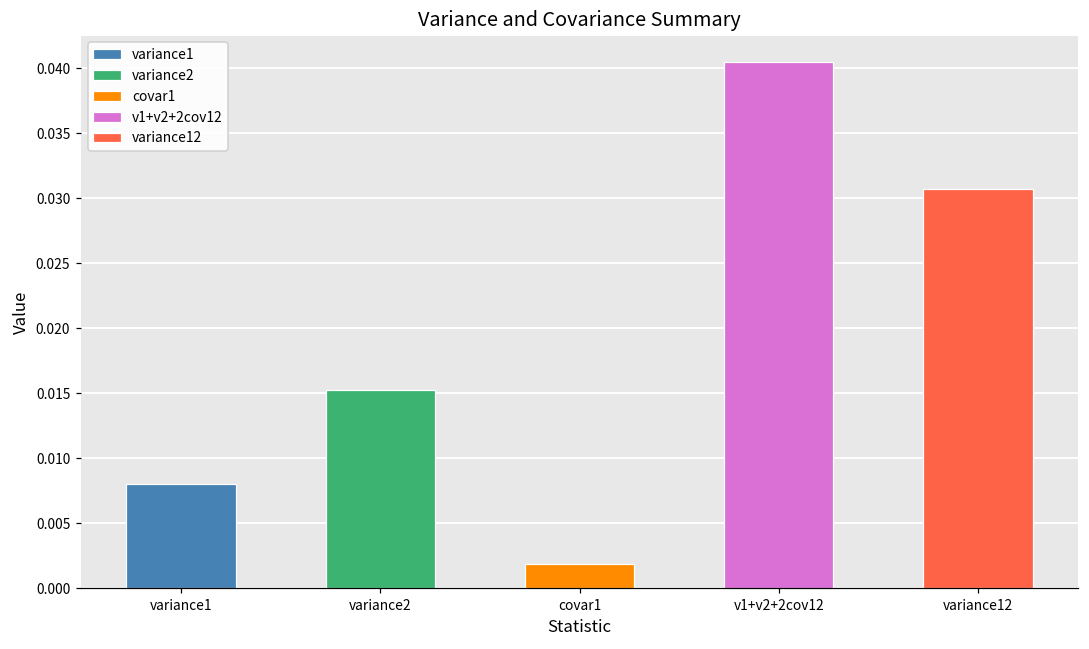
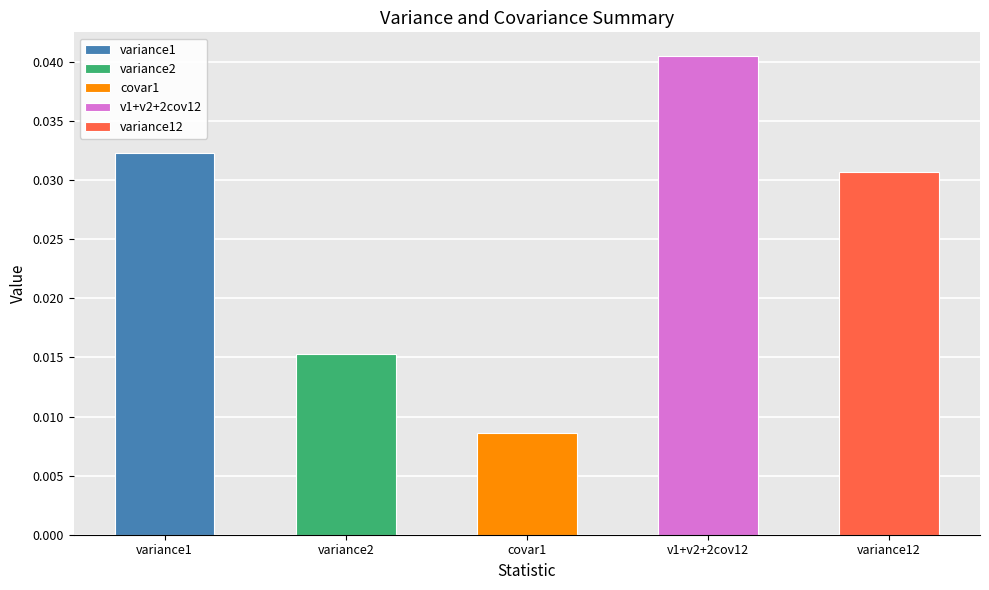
  {
-   "variance1": 0.0080,
+   "variance1": 0.0323,
    "variance2": 0.0153,
-   "covar1": 0.0018,
+   "covar1": 0.0086,
    "v1+v2+2cov12": 0.0405,
    "variance12": 0.0307
  }
